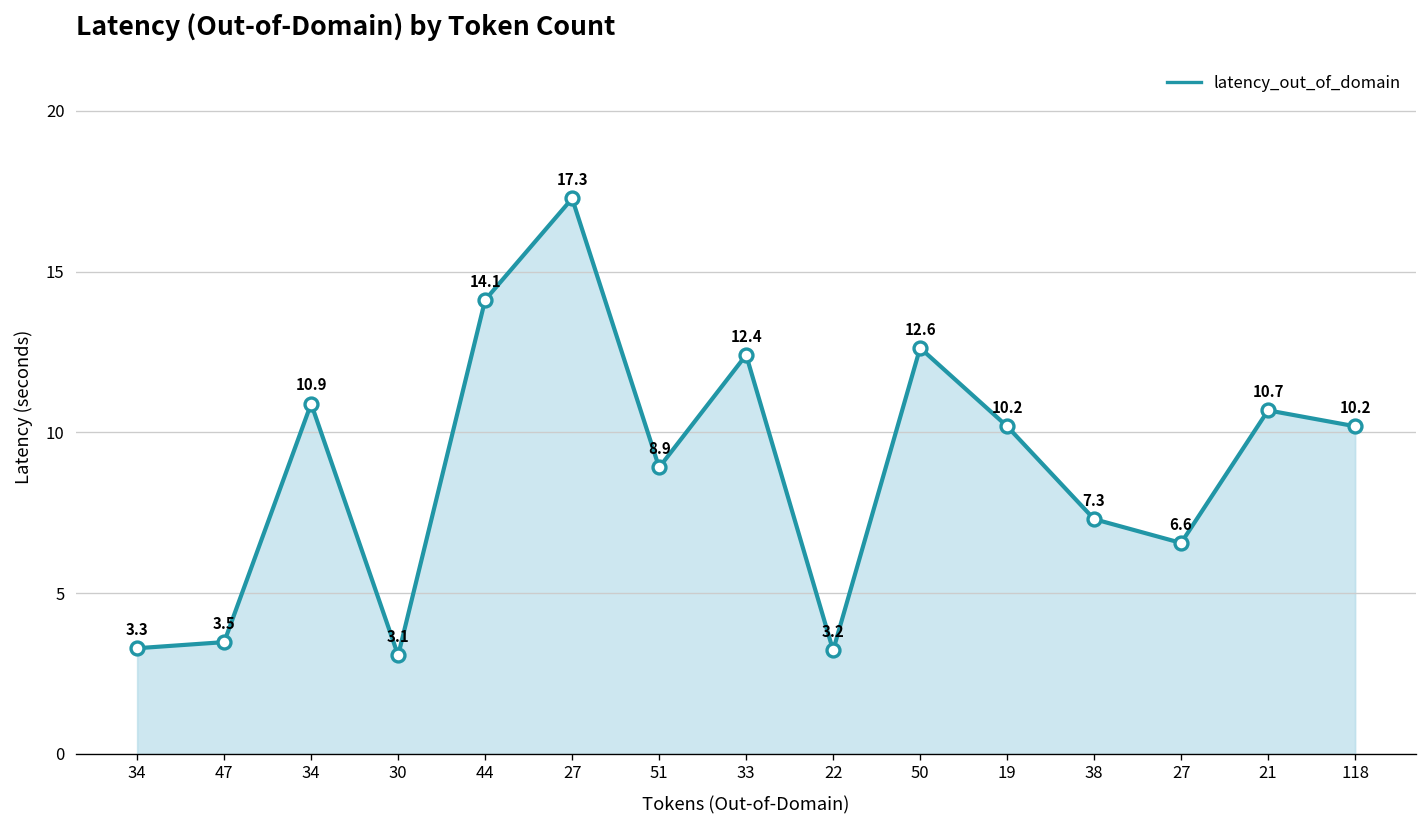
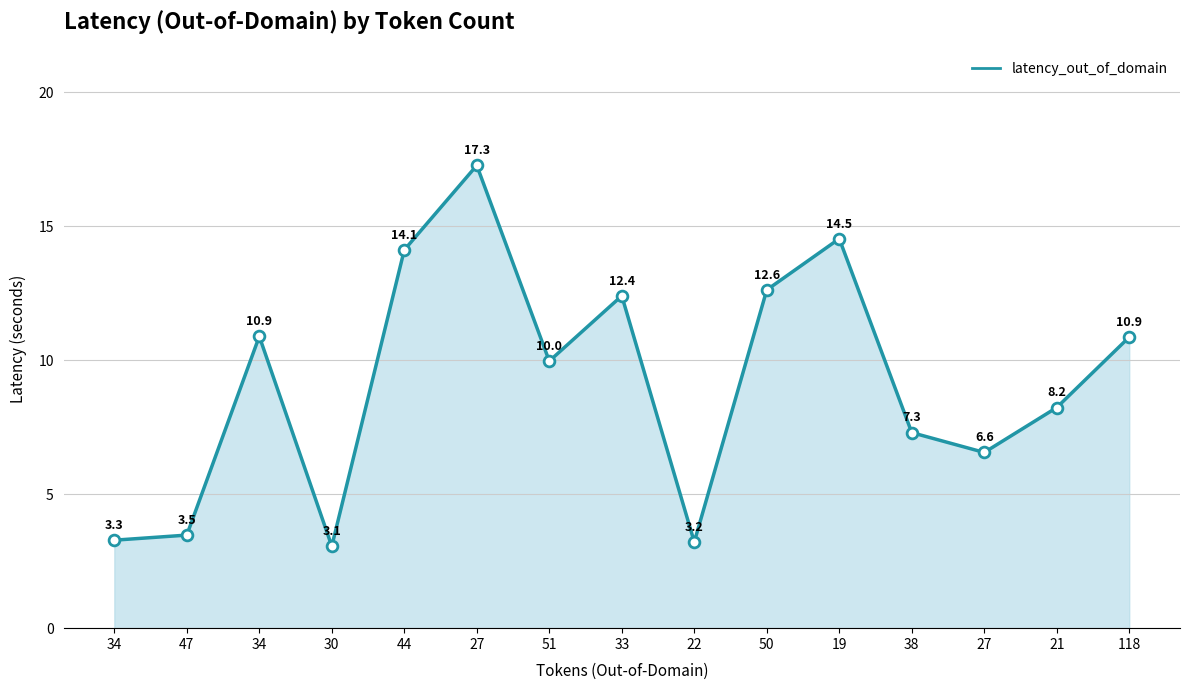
  {
    "47": 3.5,
    "30": 3.1,
    "44": 14.1,
-   "51": 8.9,
+   "51": 10.0,
    "33": 12.4,
    "22": 3.2,
    "50": 12.6,
-   "19": 10.2,
+   "19": 14.5,
    "38": 7.3,
-   "21": 10.7,
-   "118": 10.2
+   "21": 8.2,
+   "118": 10.9
  }
